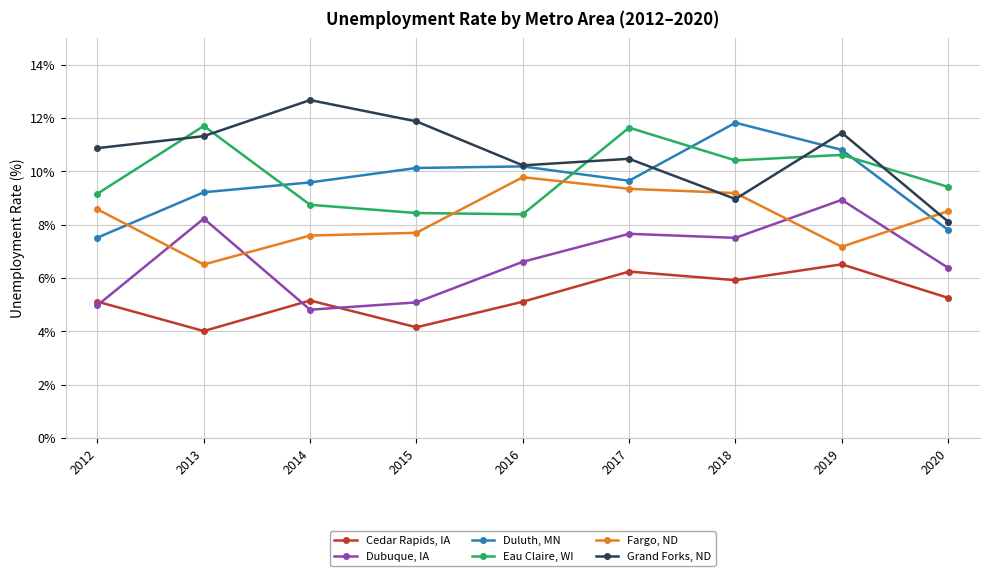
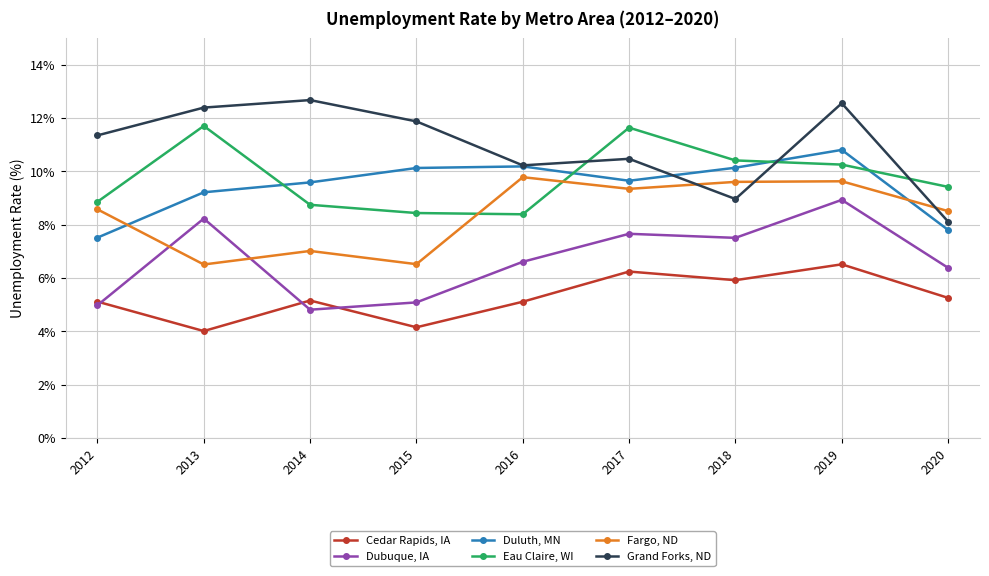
  {
    "Cedar Rapids, IA": {
      "2012": "5.1%",
      "2013": "4.0%",
      "2014": "5.2%",
      "2015": "4.2%",
      "2016": "5.1%",
      "2017": "6.2%",
      "2018": "5.9%",
      "2019": "6.5%",
      "2020": "5.3%"
    },
    "Dubuque, IA": {
      "2012": "5.0%",
      "2013": "8.2%",
      "2014": "4.8%",
      "2015": "5.1%",
      "2016": "6.6%",
      "2017": "7.7%",
      "2018": "7.5%",
      "2019": "8.9%",
      "2020": "6.4%"
    },
    "Duluth, MN": {
      "2012": "7.5%",
      "2013": "9.2%",
      "2014": "9.6%",
      "2015": "10.1%",
      "2017": "9.6%",
-     "2018": "11.8%",
+     "2018": "10.1%",
      "2019": "10.8%",
      "2020": "7.8%"
    },
    "Eau Claire, WI": {
-     "2012": "9.2%",
+     "2012": "8.9%",
      "2013": "11.7%",
      "2014": "8.7%",
      "2015": "8.4%",
      "2016": "8.4%",
      "2017": "11.6%",
      "2018": "10.4%",
-     "2019": "10.6%",
+     "2019": "10.3%",
      "2020": "9.4%"
    },
    "Fargo, ND": {
      "2012": "8.6%",
      "2013": "6.5%",
-     "2014": "7.6%",
-     "2015": "7.7%",
+     "2014": "7.0%",
+     "2015": "6.5%",
      "2016": "9.8%",
      "2017": "9.3%",
-     "2018": "9.2%",
-     "2019": "7.2%",
+     "2018": "9.6%",
+     "2019": "9.6%",
      "2020": "8.5%"
    },
    "Grand Forks, ND": {
-     "2012": "10.9%",
-     "2013": "11.3%",
+     "2012": "11.3%",
+     "2013": "12.4%",
      "2014": "12.7%",
      "2015": "11.9%",
      "2017": "10.5%",
      "2018": "9.0%",
-     "2019": "11.4%",
+     "2019": "12.6%",
      "2020": "8.1%"
    }
  }
